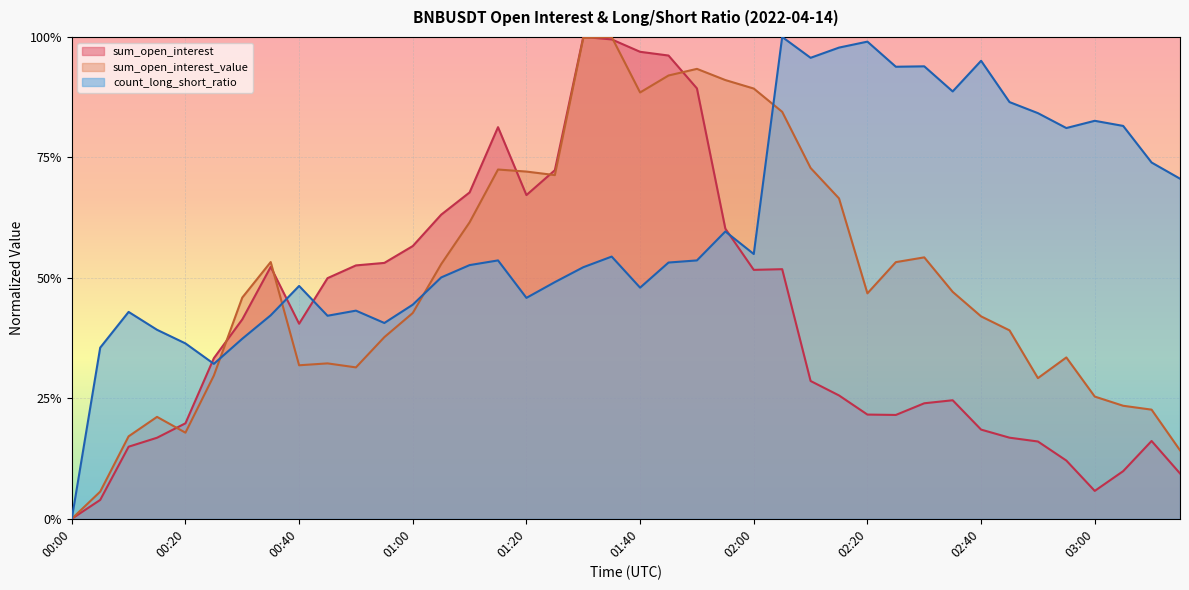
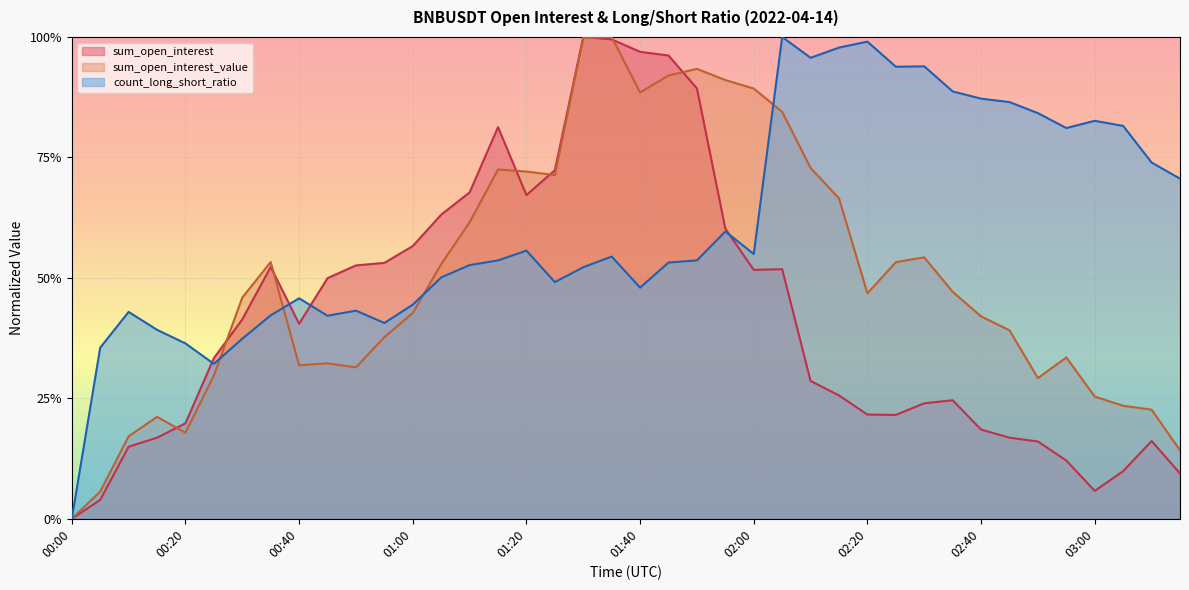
  {
    "count_long_short_ratio": {
      "00:20": "36%",
-     "00:40": "48%",
+     "00:40": "46%",
      "01:00": "44%",
-     "01:20": "46%",
+     "01:20": "56%",
      "01:40": "48%",
      "02:00": "55%",
      "02:20": "99%",
-     "02:40": "95%",
+     "02:40": "87%",
      "03:00": "83%"
    }
  }
